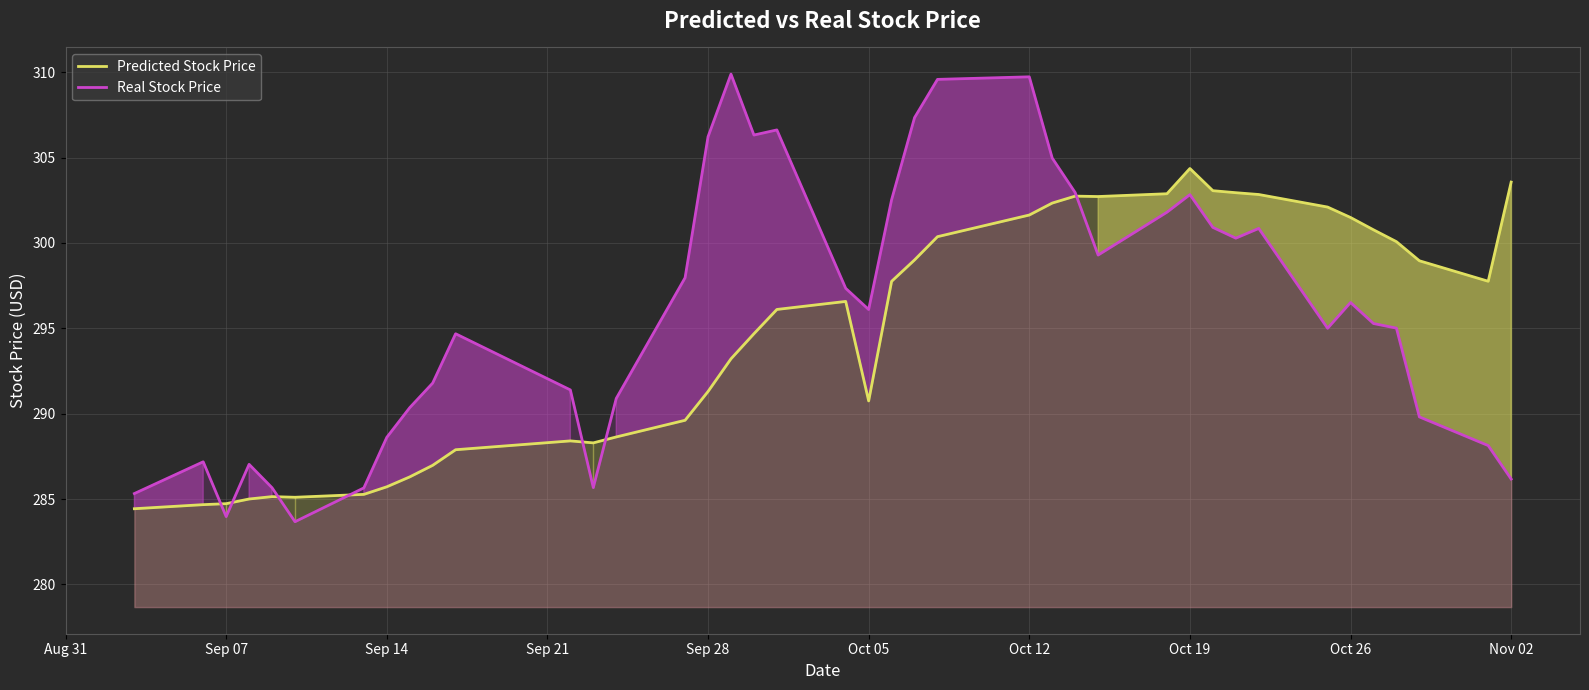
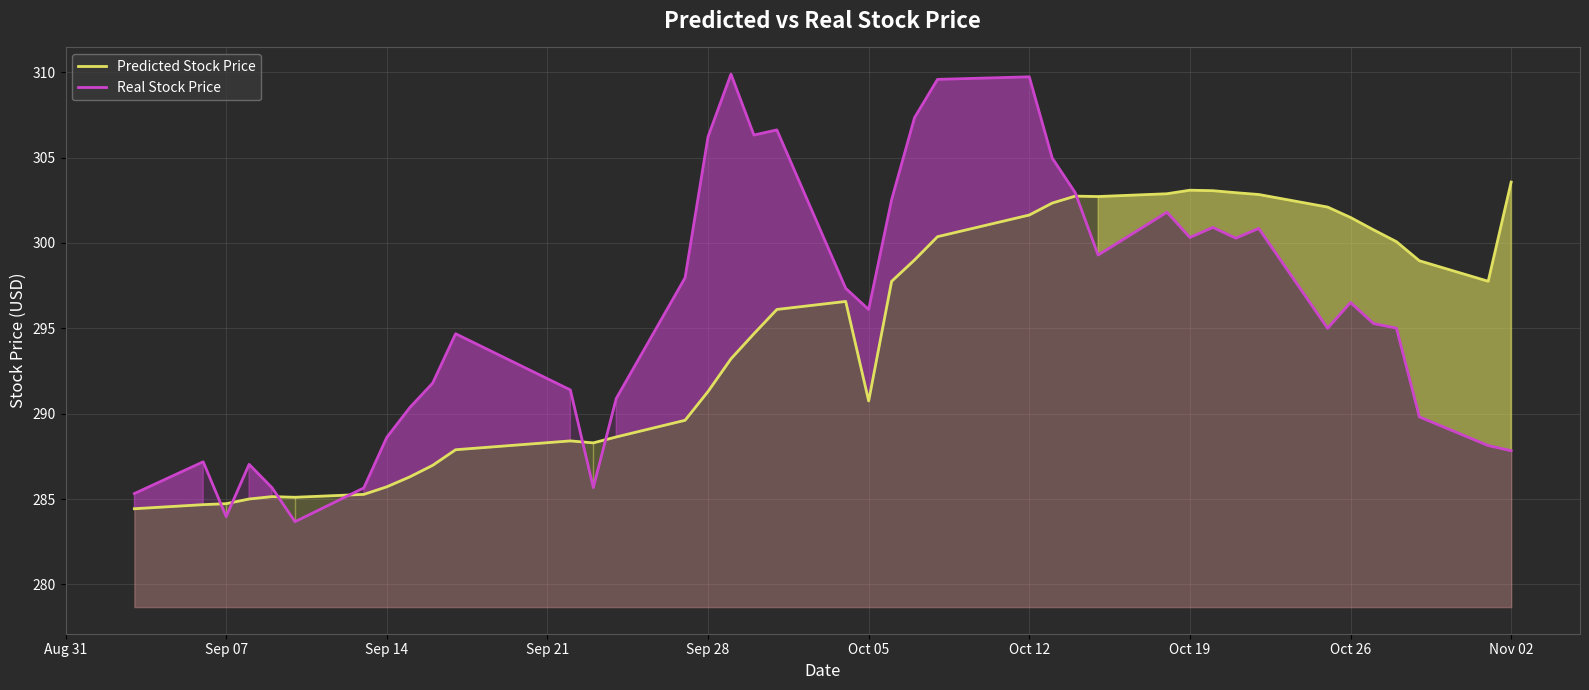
  {
    "Predicted Stock Price": {
      "Sep 07": 284.7,
      "Sep 14": 285.7,
      "Sep 28": 291.3,
      "Oct 05": 290.7,
      "Oct 12": 301.6,
-     "Oct 19": 304.4,
+     "Oct 19": 303.1,
      "Oct 26": 301.5,
      "Nov 02": 303.6
    },
    "Real Stock Price": {
      "Sep 07": 284.0,
      "Sep 14": 288.6,
      "Sep 28": 306.2,
      "Oct 05": 296.1,
      "Oct 12": 309.7,
-     "Oct 19": 302.8,
+     "Oct 19": 300.3,
      "Oct 26": 296.5,
-     "Nov 02": 286.2
+     "Nov 02": 287.8
    }
  }
